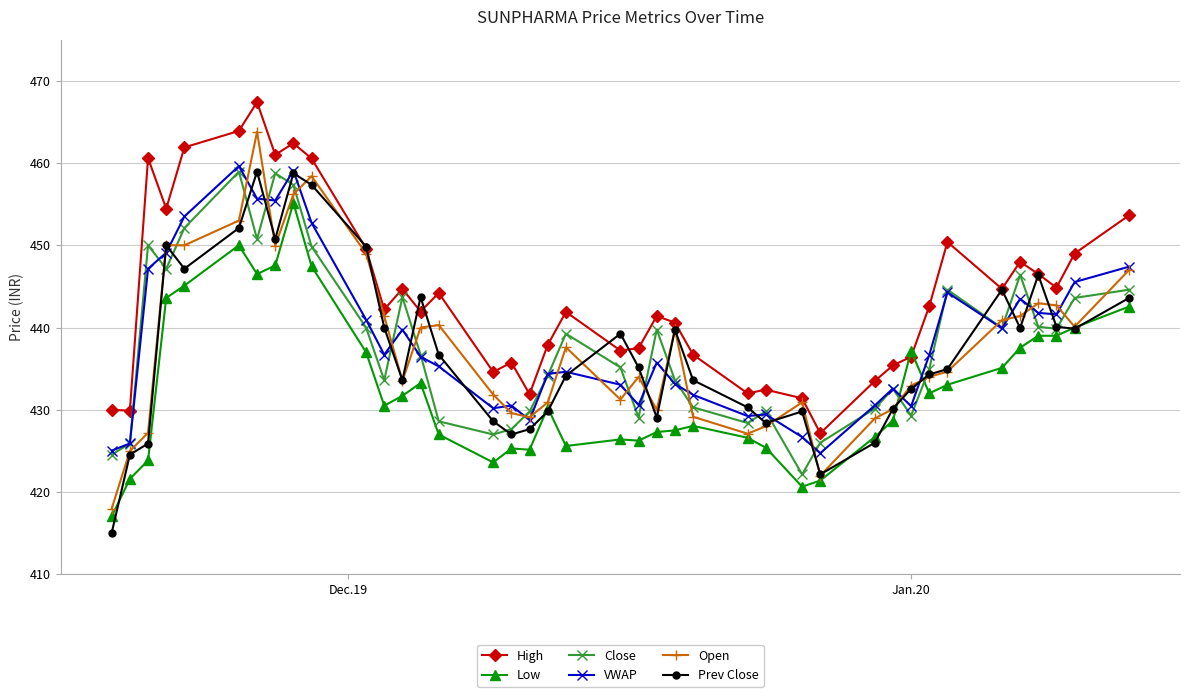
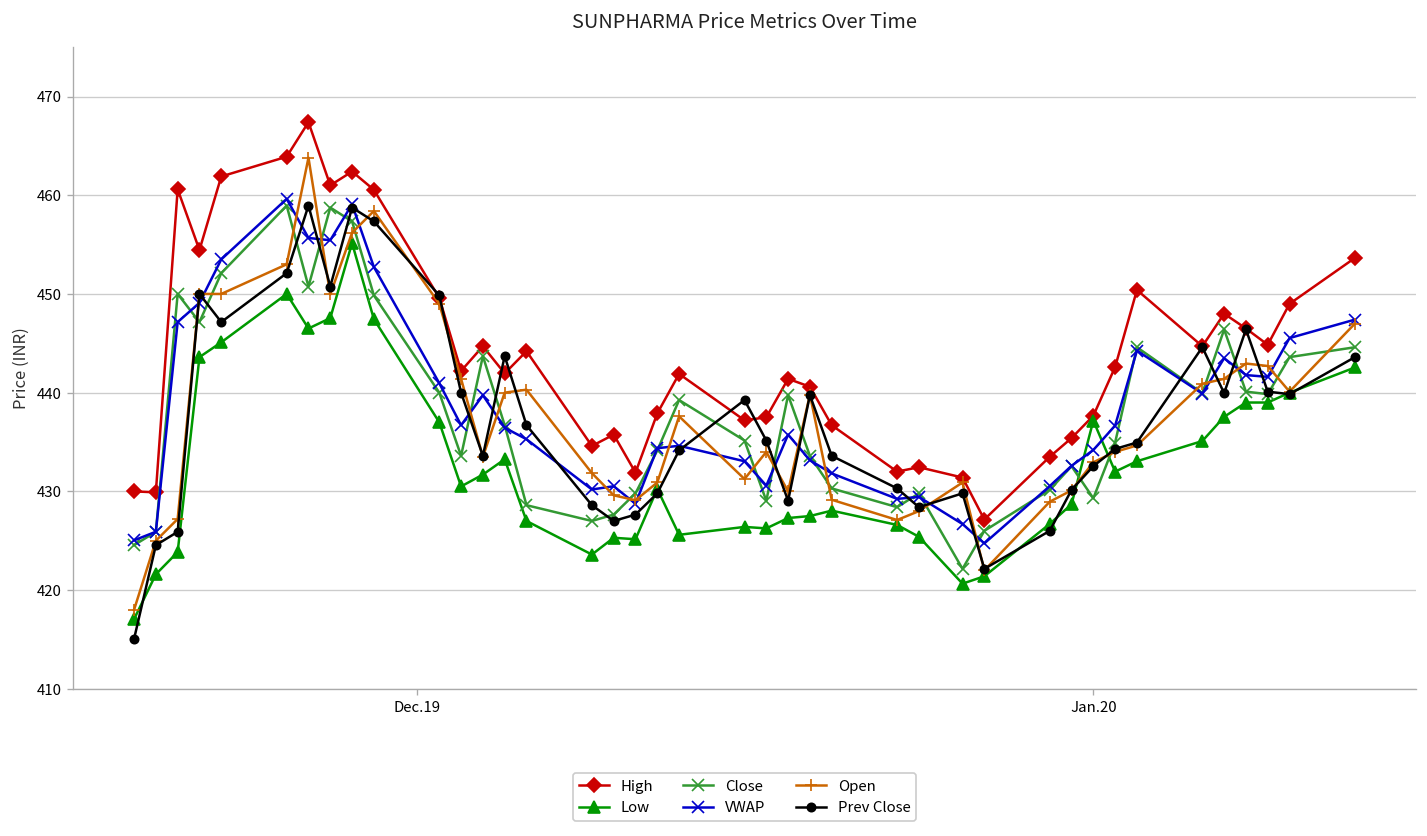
  {
    "High": {
-     "Jan.20": 436
+     "Jan.20": 438
    },
    "Low": {
      "Jan.20": 437
    },
    "Close": {
      "Jan.20": 429
    },
    "VWAP": {
-     "Jan.20": 430
+     "Jan.20": 434
    },
    "Open": {
      "Jan.20": 433
    },
    "Prev Close": {
      "Jan.20": 433
    }
  }
